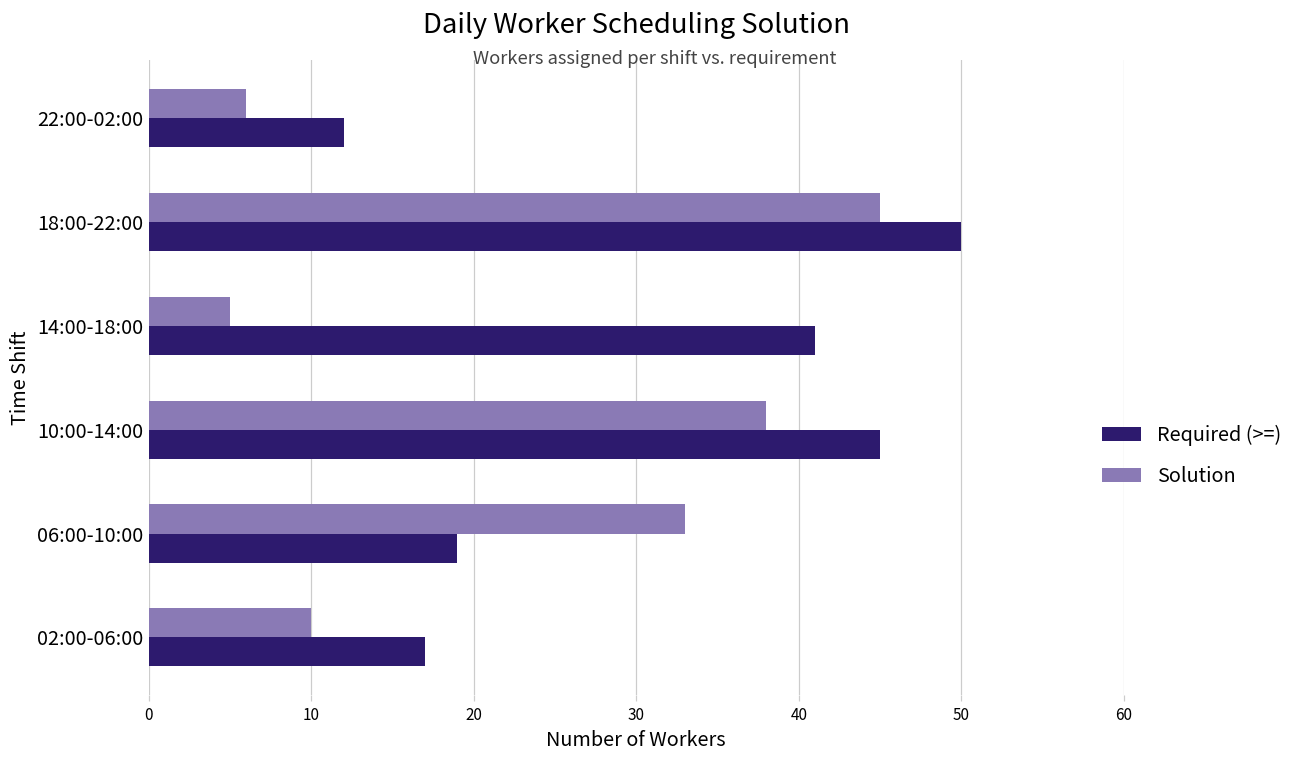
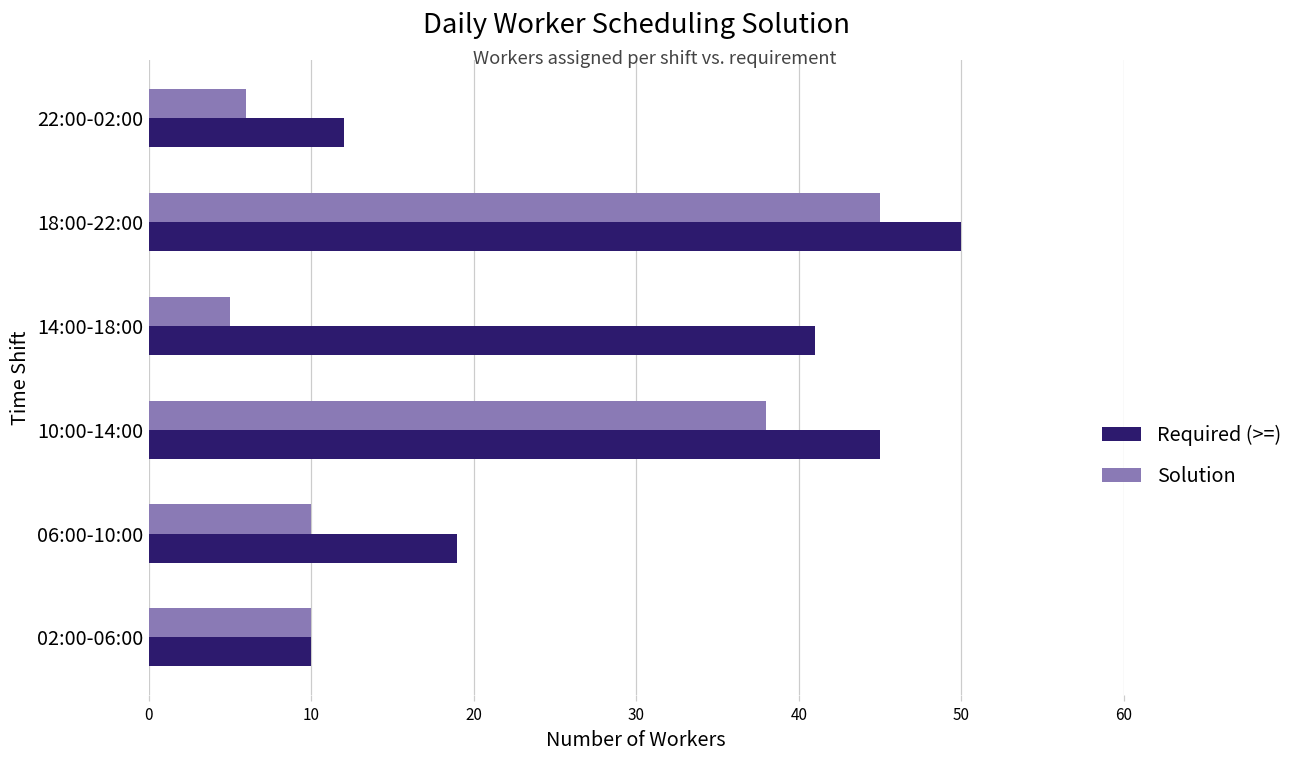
  {
    "Required (>=)": {
      "22:00-02:00": 12,
      "18:00-22:00": 50,
      "14:00-18:00": 41,
      "10:00-14:00": 45,
      "06:00-10:00": 19,
-     "02:00-06:00": 17
+     "02:00-06:00": 10
    },
    "Solution": {
      "22:00-02:00": 6,
      "18:00-22:00": 45,
      "14:00-18:00": 5,
      "10:00-14:00": 38,
-     "06:00-10:00": 33,
+     "06:00-10:00": 10,
      "02:00-06:00": 10
    }
  }
